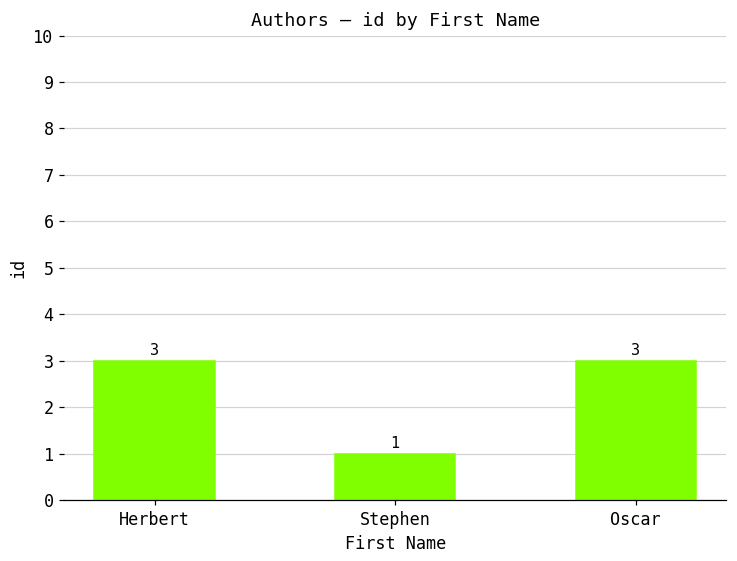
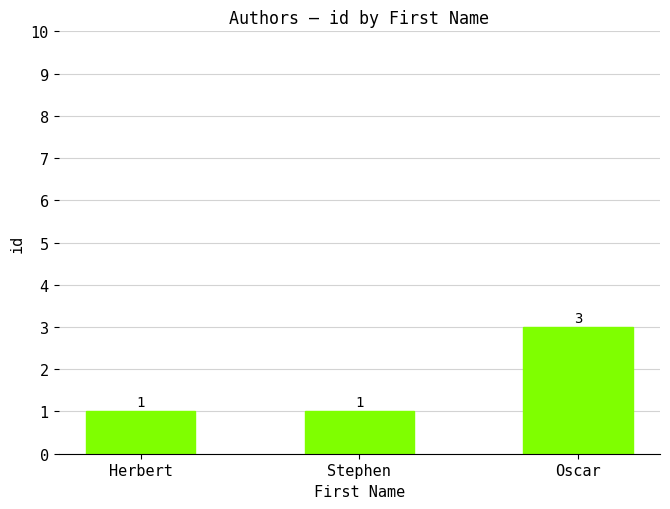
  {
-   "Herbert": 3,
+   "Herbert": 1,
    "Stephen": 1,
    "Oscar": 3
  }
